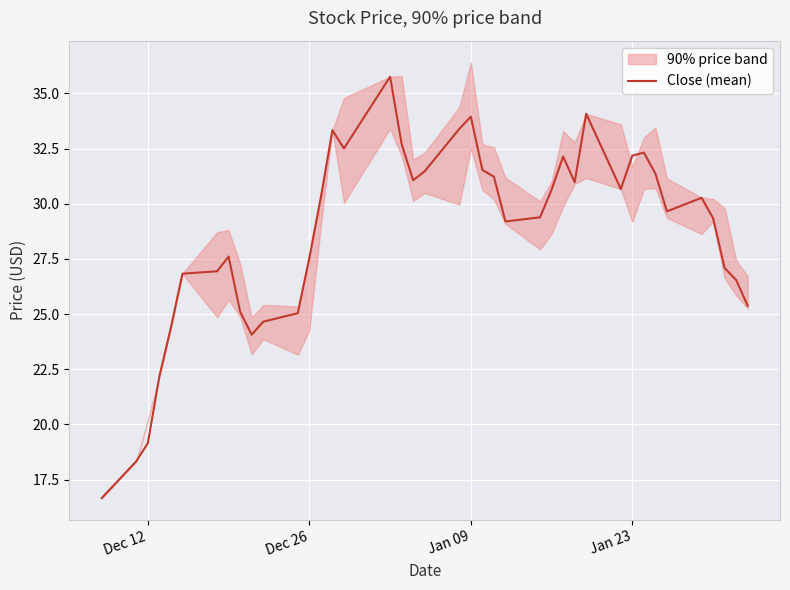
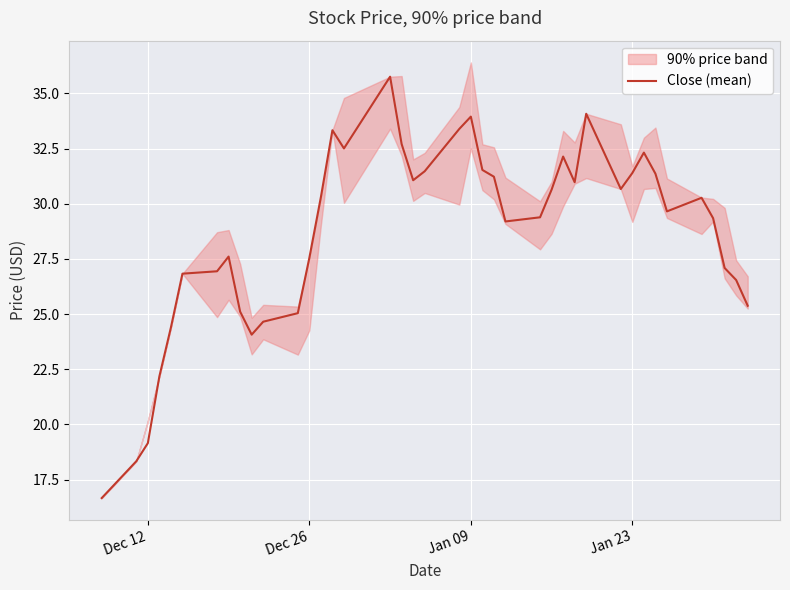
  {
    "Close (mean)": {
      "Dec 12": 19.2,
      "Jan 09": 33.9,
-     "Jan 23": 32.2
+     "Jan 23": 31.4
    }
  }
